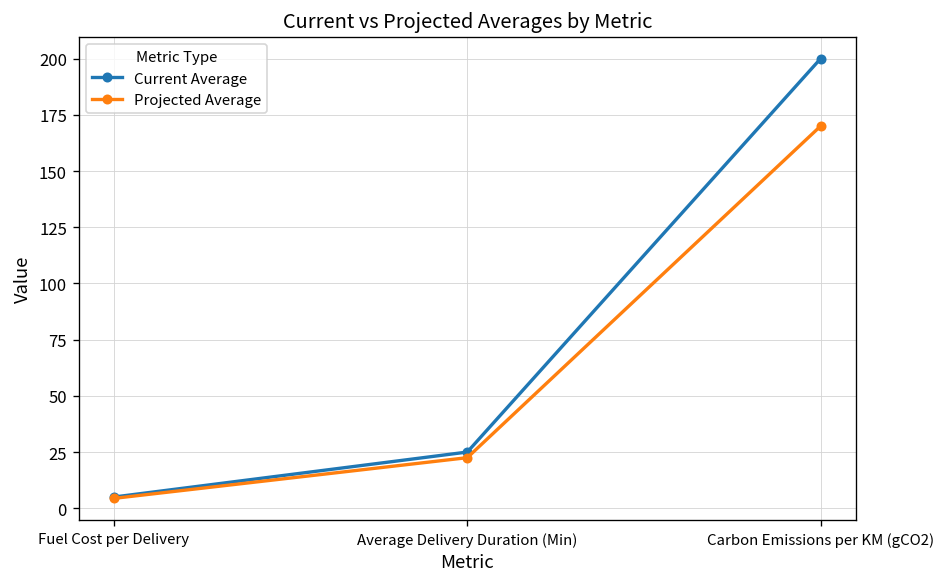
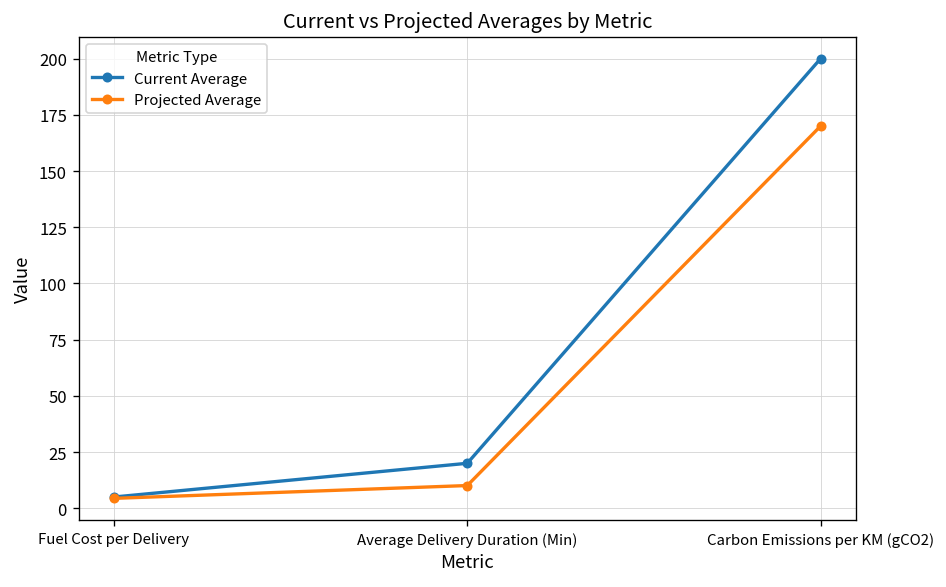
  {
    "Current Average": {
-     "Average Delivery Duration (Min)": 25,
+     "Average Delivery Duration (Min)": 20,
      "Carbon Emissions per KM (gCO2)": 200
    },
    "Projected Average": {
-     "Average Delivery Duration (Min)": 23,
+     "Average Delivery Duration (Min)": 10,
      "Carbon Emissions per KM (gCO2)": 170
    }
  }
